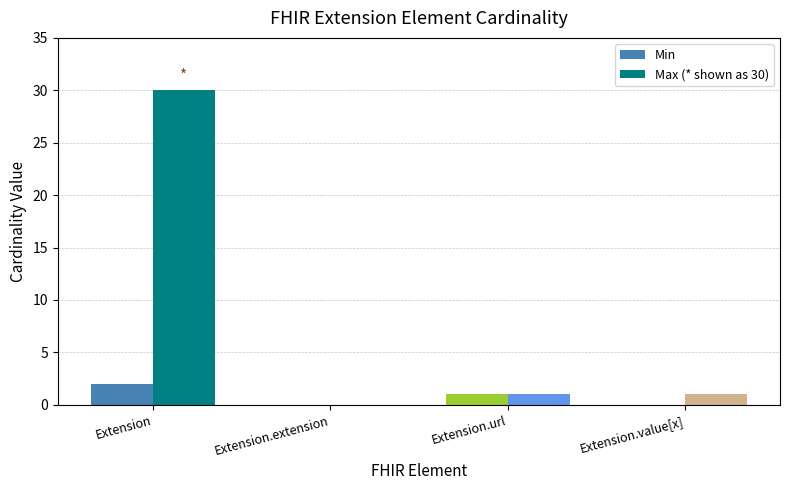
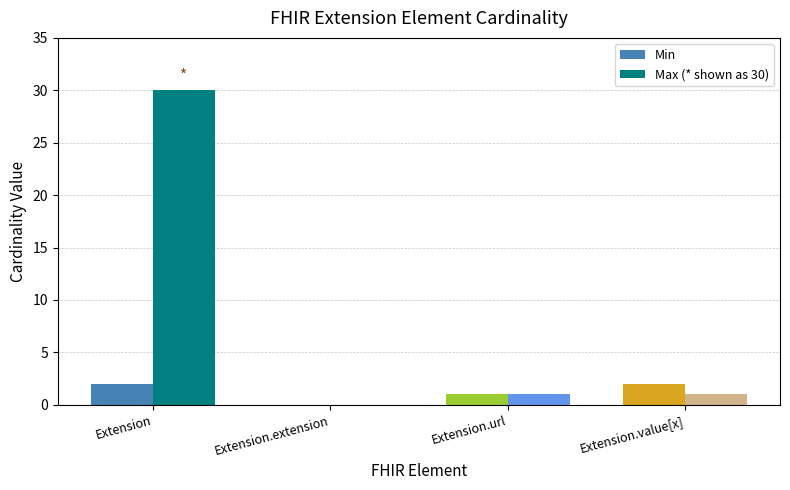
  {
    "Min": {
      "Extension": 2,
      "Extension.extension": 0,
      "Extension.url": 1,
-     "Extension.value[x]": 0
+     "Extension.value[x]": 2
    },
    "Max (* shown as 30)": {
      "Extension": 30,
      "Extension.extension": 0,
      "Extension.url": 1,
      "Extension.value[x]": 1
    }
  }
